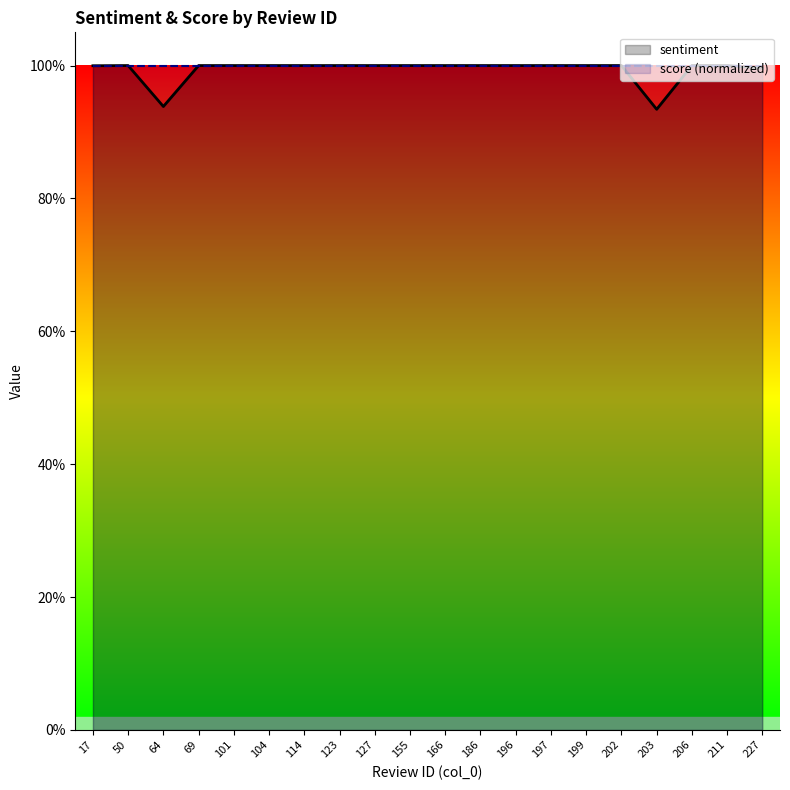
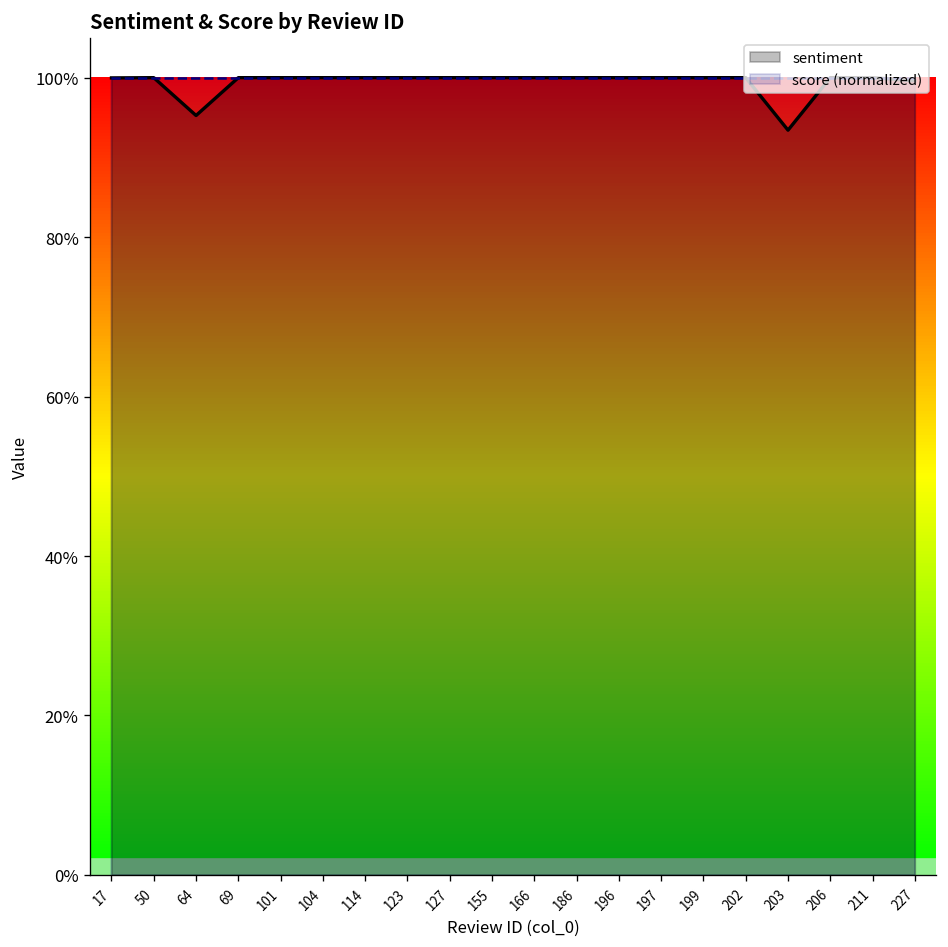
  {
    "sentiment": {
-     "64": "94%",
+     "64": "95%",
      "203": "93%"
    },
    "score (normalized)": {
      "64": "100%"
    }
  }
